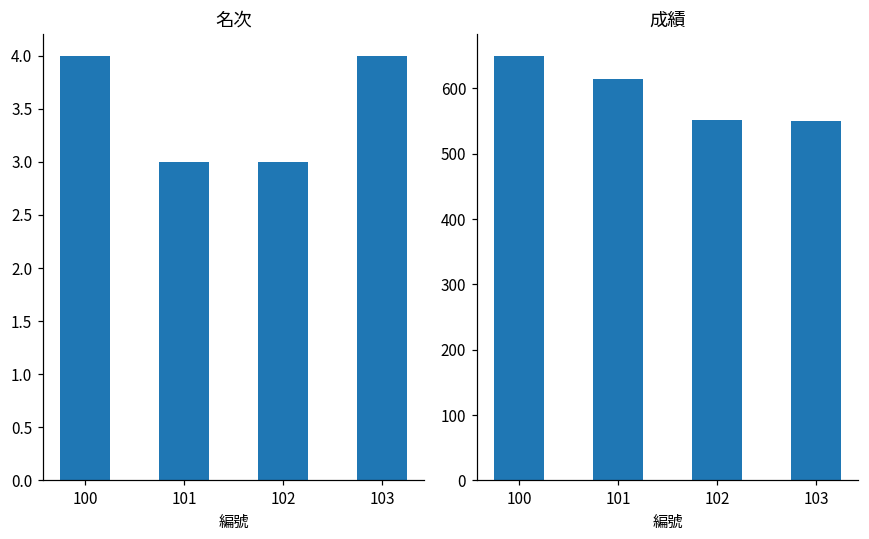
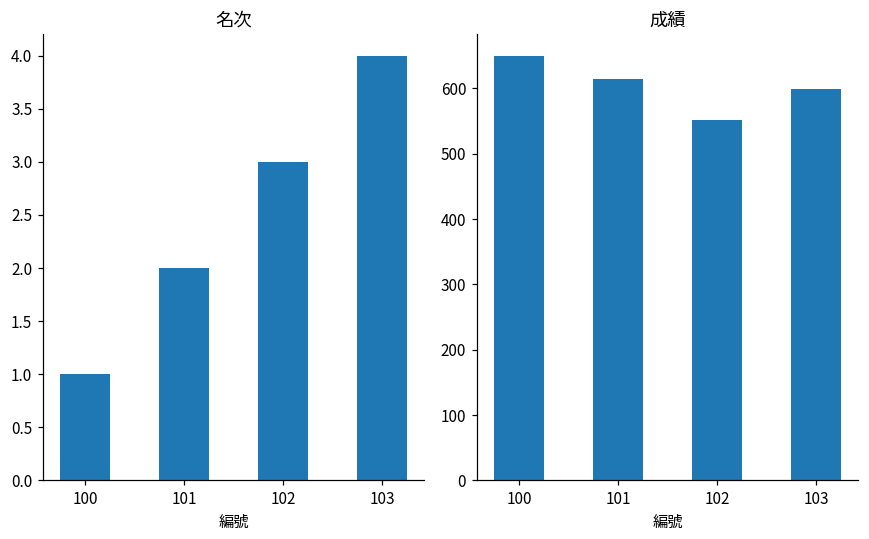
  {
    "名次": {
-     "100": 4,
-     "101": 3,
+     "100": 1,
+     "101": 2,
      "102": 3,
      "103": 4
    },
    "成績": {
      "100": 650,
      "101": 620,
      "102": 550,
-     "103": 550
+     "103": 600
    }
  }
